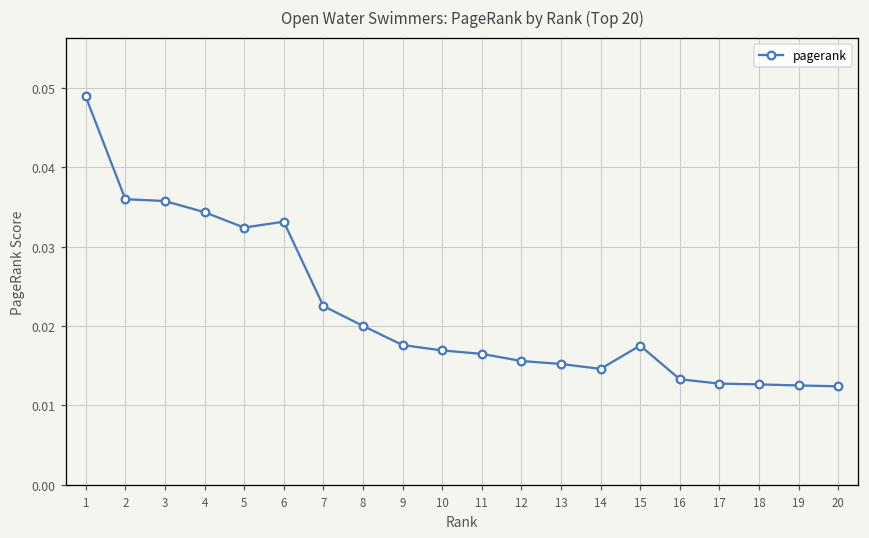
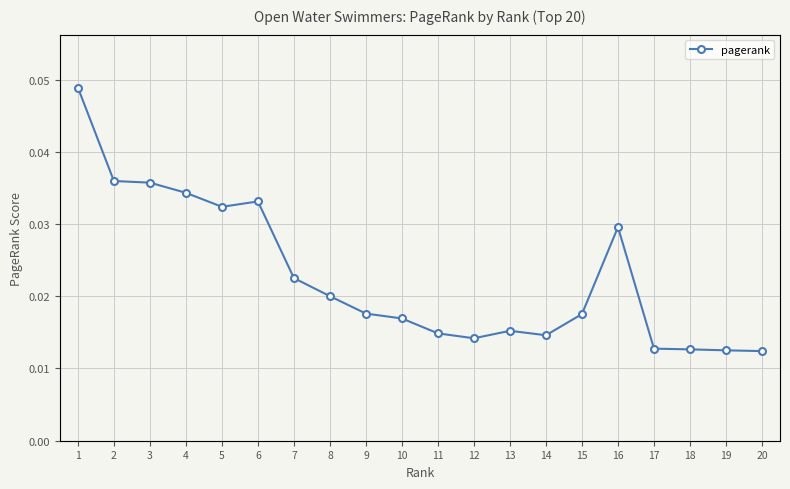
  {
    "1": 0.049,
    "2": 0.036,
    "3": 0.036,
    "4": 0.034,
    "5": 0.032,
    "6": 0.033,
    "7": 0.023,
    "8": 0.020,
    "9": 0.018,
    "10": 0.017,
-   "11": 0.016,
-   "12": 0.016,
+   "11": 0.015,
+   "12": 0.014,
    "13": 0.015,
    "14": 0.015,
    "15": 0.018,
-   "16": 0.013,
+   "16": 0.030,
    "17": 0.013,
    "18": 0.013,
    "19": 0.013,
    "20": 0.012
  }
